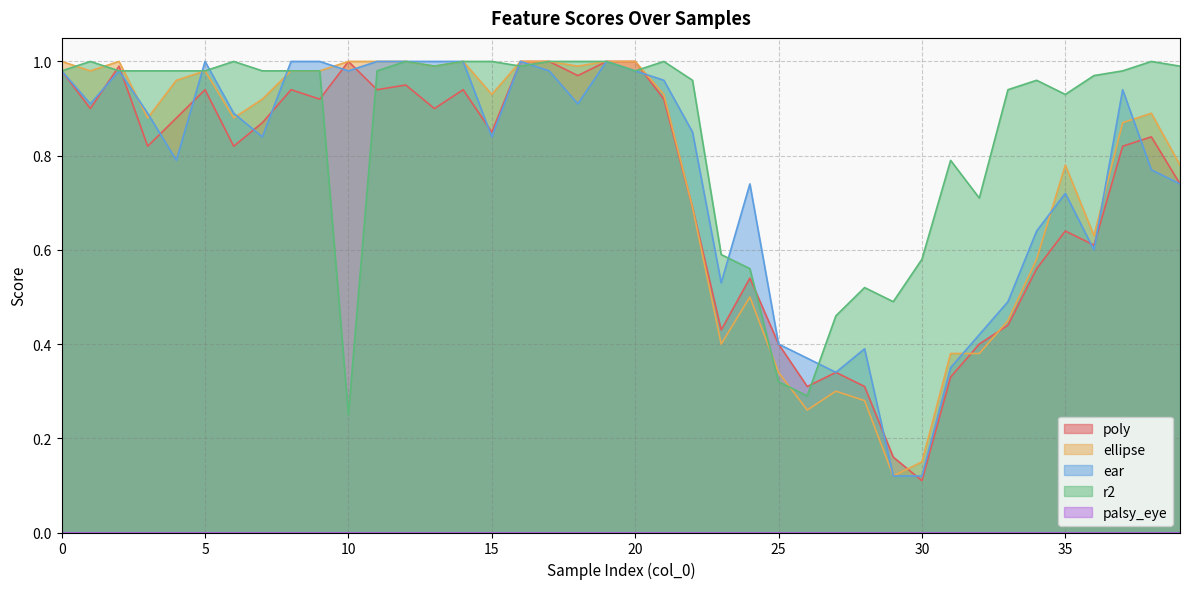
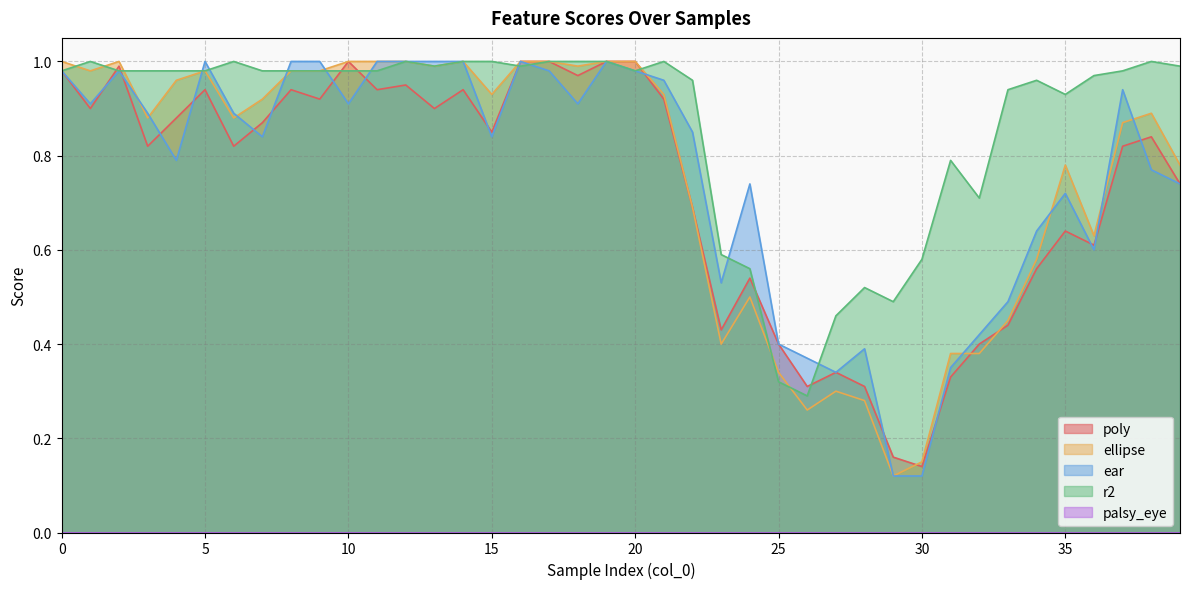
  {
    "poly": {
      "5": 0.94,
      "15": 0.85,
-     "30": 0.11,
+     "30": 0.14,
      "35": 0.64
    },
    "ellipse": {
      "0": 1.00,
      "15": 0.93,
      "25": 0.34,
      "30": 0.15,
      "35": 0.78
    },
    "ear": {
      "5": 1.00,
-     "10": 0.98,
+     "10": 0.91,
      "15": 0.84,
      "30": 0.12,
      "35": 0.72
    },
    "r2": {
-     "10": 0.25,
+     "10": 0.98,
      "15": 1.00,
      "25": 0.32,
      "30": 0.58,
      "35": 0.93
    },
    "palsy_eye": {
      "0": 0.00,
      "5": 0.00,
      "10": 0.00,
      "15": 0.00,
      "20": 0.00,
      "25": 0.00,
      "30": 0.00,
      "35": 0.00
    }
  }
